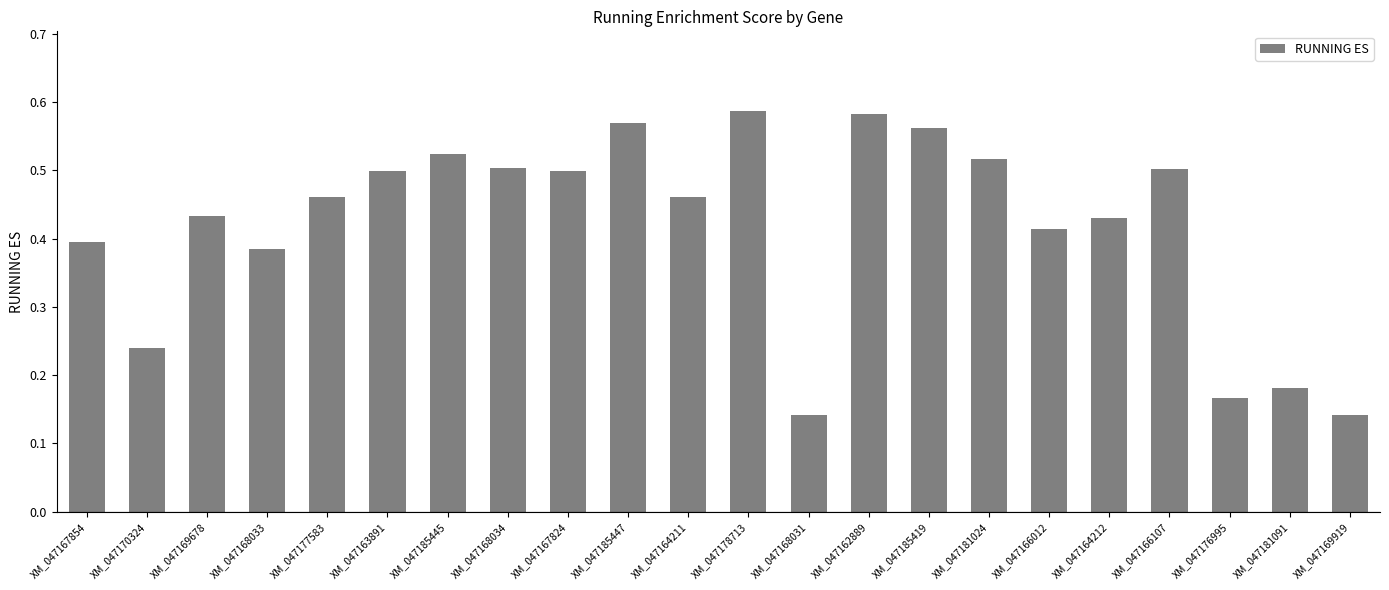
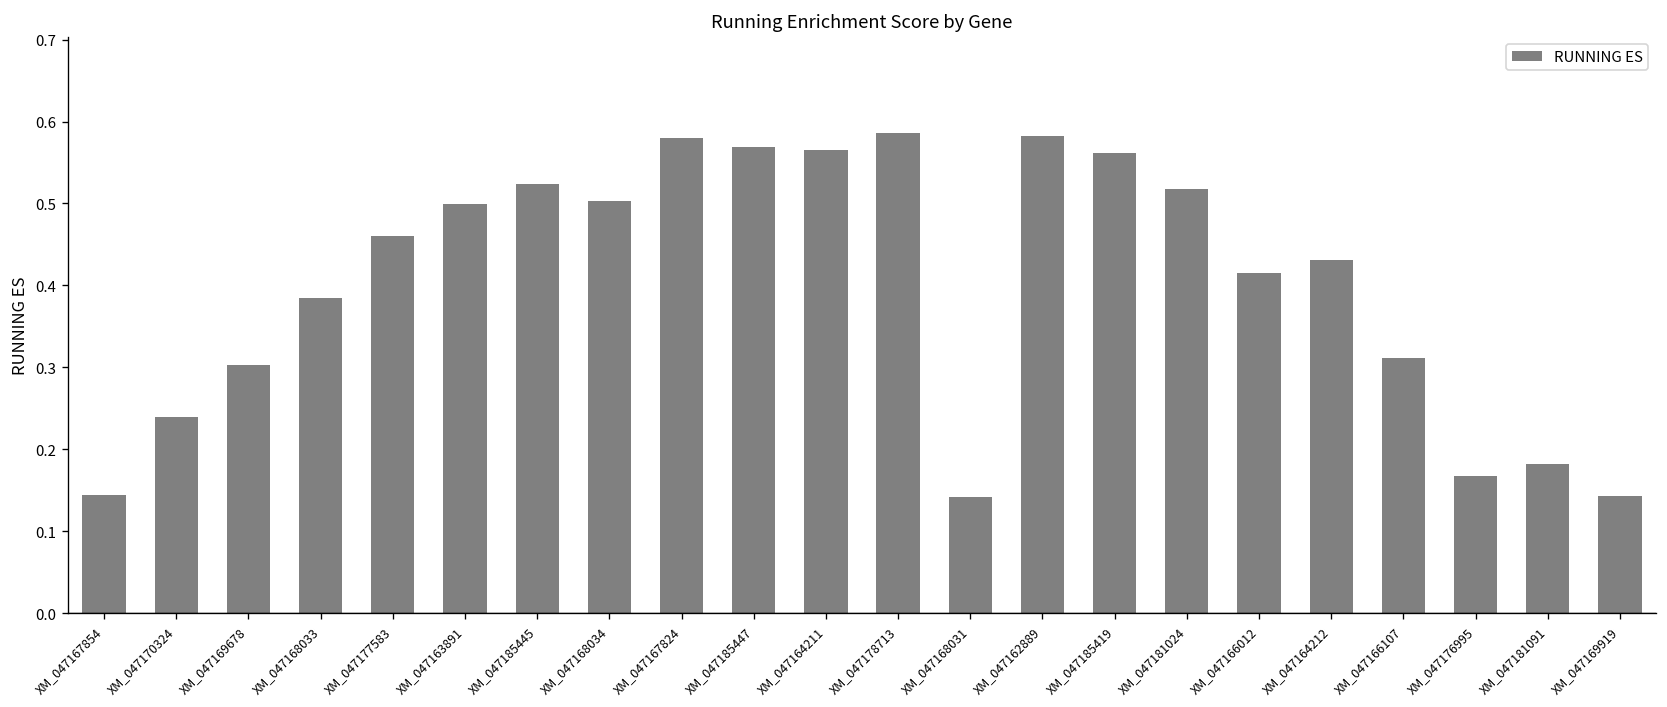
  {
-   "XM_047167854": 0.39,
+   "XM_047167854": 0.14,
    "XM_047170324": 0.24,
-   "XM_047169678": 0.43,
+   "XM_047169678": 0.30,
    "XM_047168033": 0.39,
    "XM_047177583": 0.46,
    "XM_047163891": 0.50,
    "XM_047185445": 0.52,
    "XM_047168034": 0.50,
-   "XM_047167824": 0.50,
+   "XM_047167824": 0.58,
    "XM_047185447": 0.57,
-   "XM_047164211": 0.46,
+   "XM_047164211": 0.56,
    "XM_047178713": 0.59,
    "XM_047168031": 0.14,
    "XM_047162889": 0.58,
    "XM_047185419": 0.56,
    "XM_047181024": 0.52,
    "XM_047166012": 0.41,
    "XM_047164212": 0.43,
-   "XM_047166107": 0.50,
+   "XM_047166107": 0.31,
    "XM_047176995": 0.17,
    "XM_047181091": 0.18,
    "XM_047169919": 0.14
  }
